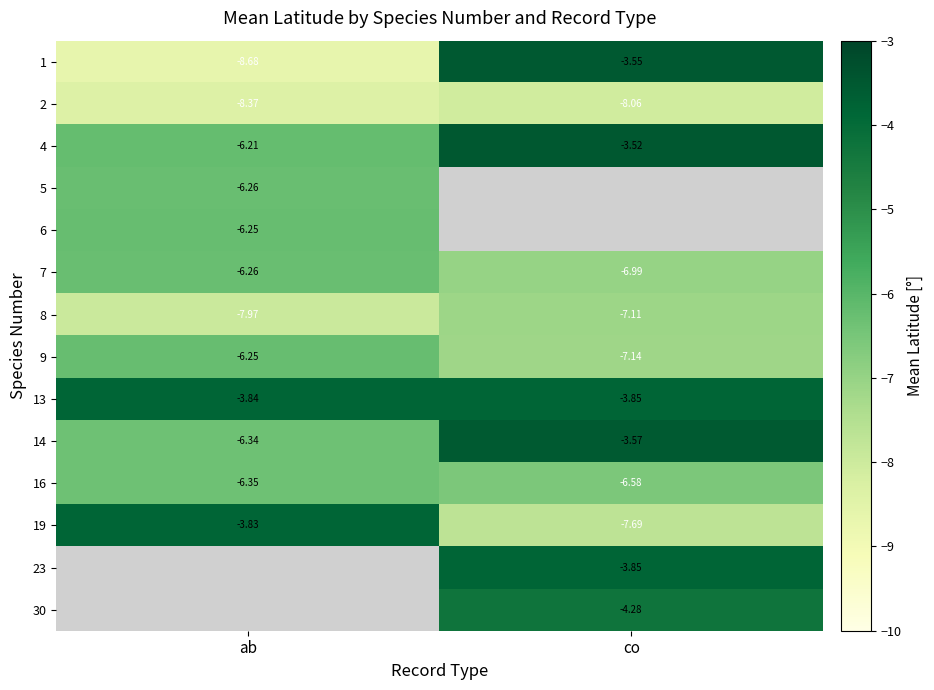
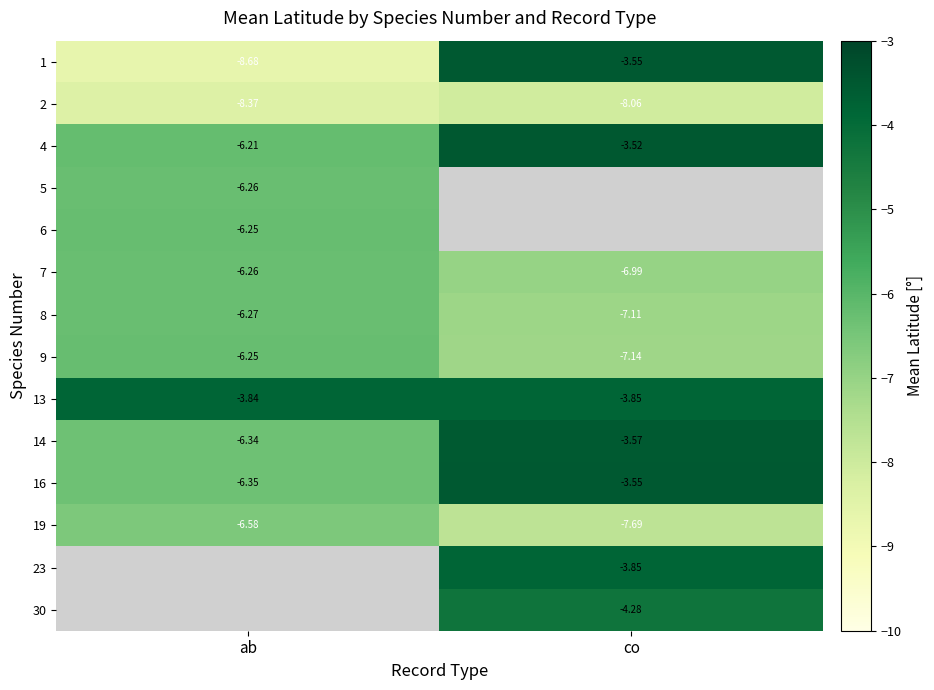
  {
    "1": {
      "ab": -8.68,
      "co": -3.55
    },
    "2": {
      "ab": -8.37,
      "co": -8.06
    },
    "4": {
      "ab": -6.21,
      "co": -3.52
    },
    "5": {
      "ab": -6.26
    },
    "6": {
      "ab": -6.25
    },
    "7": {
      "ab": -6.26,
      "co": -6.99
    },
    "8": {
-     "ab": -7.97,
+     "ab": -6.27,
      "co": -7.11
    },
    "9": {
      "ab": -6.25,
      "co": -7.14
    },
    "13": {
      "ab": -3.84,
      "co": -3.85
    },
    "14": {
      "ab": -6.34,
      "co": -3.57
    },
    "16": {
      "ab": -6.35,
-     "co": -6.58
+     "co": -3.55
    },
    "19": {
-     "ab": -3.83,
+     "ab": -6.58,
      "co": -7.69
    },
    "23": {
      "co": -3.85
    },
    "30": {
      "co": -4.28
    }
  }
